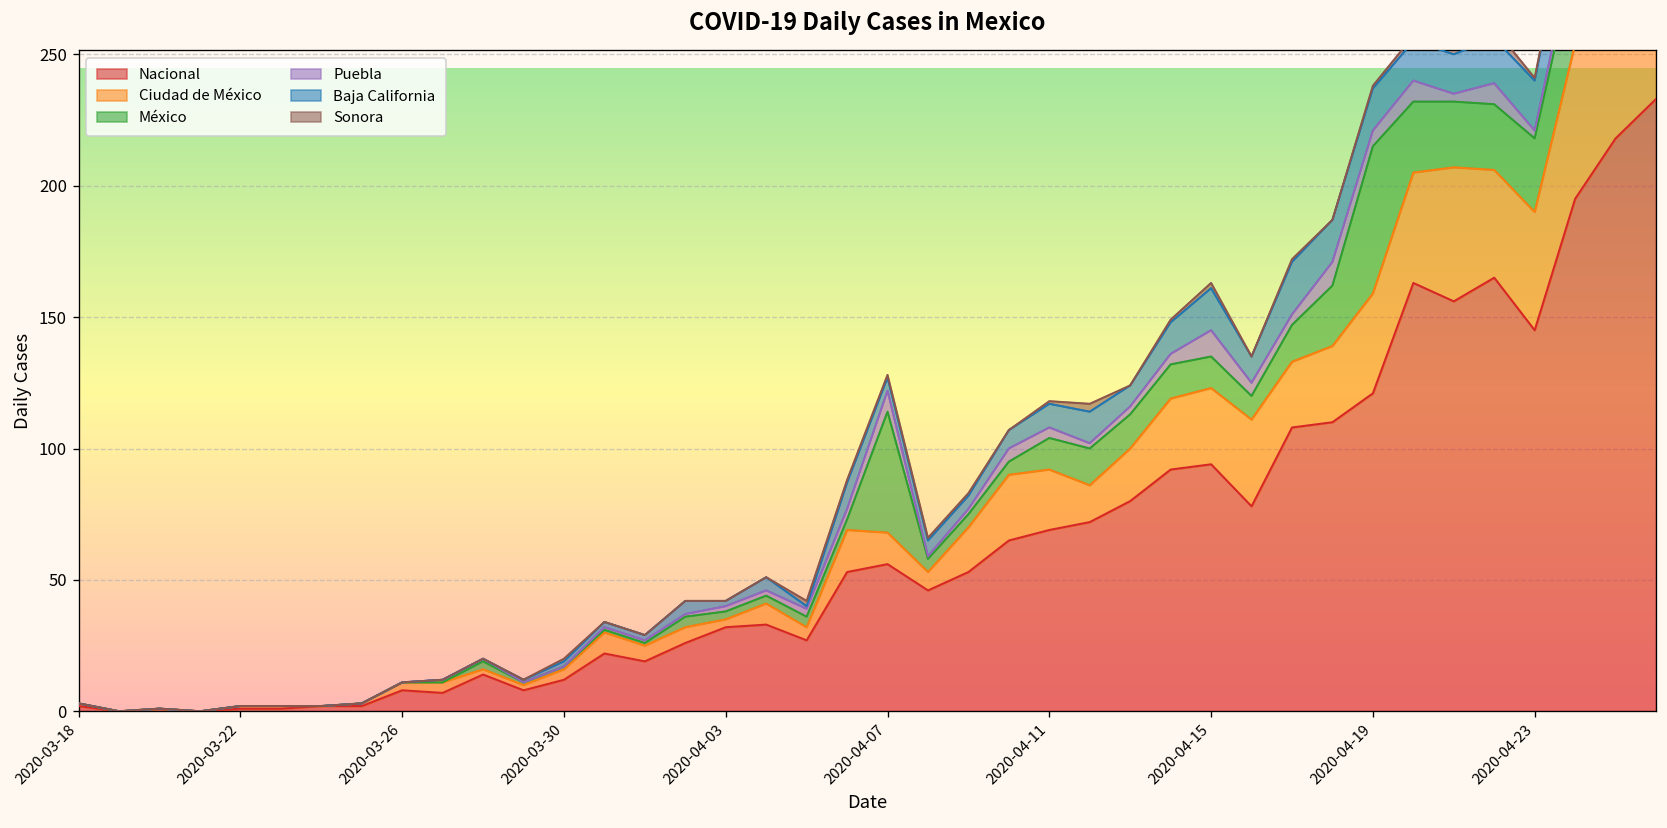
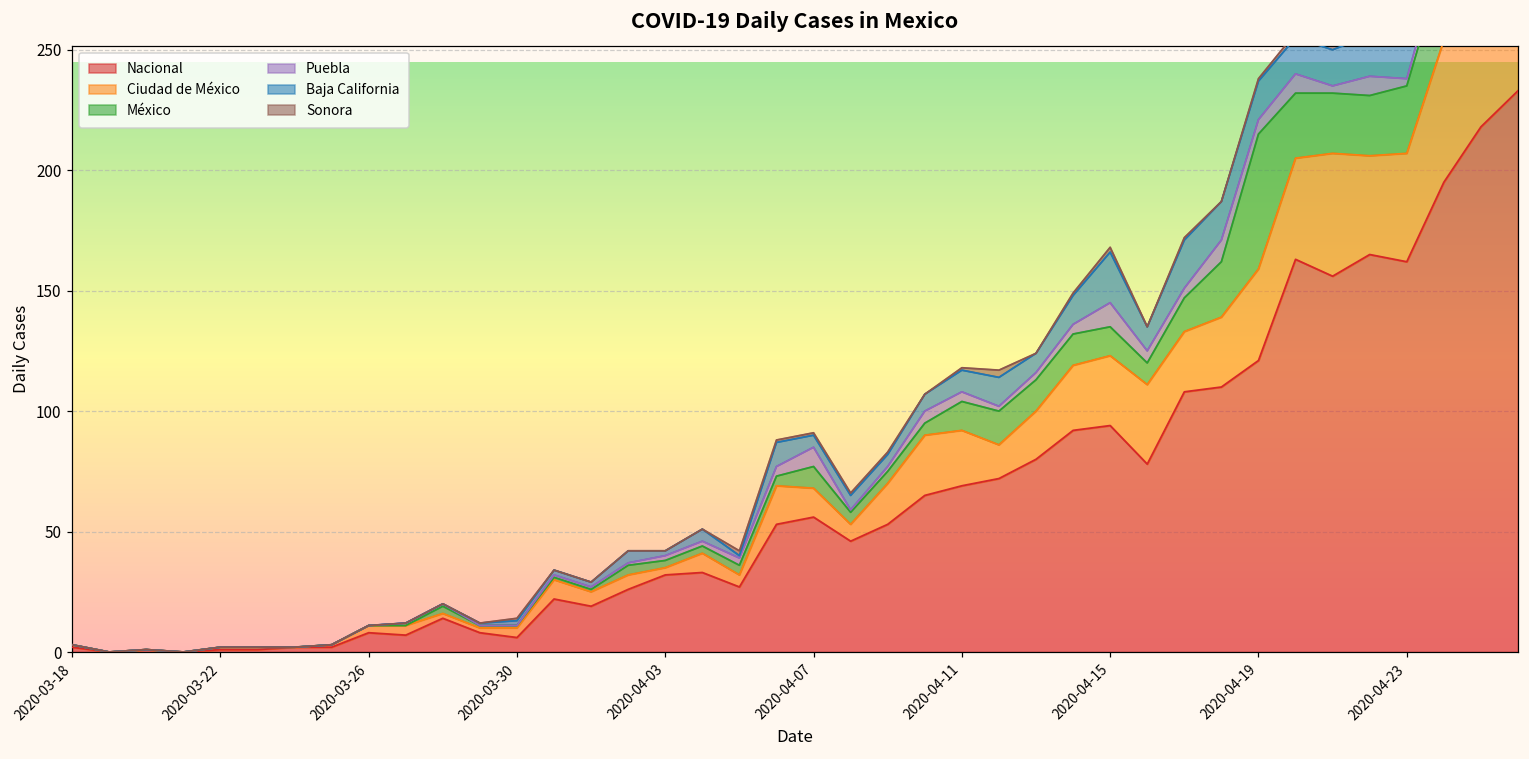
  {
    "Nacional": {
      "2020-03-26": 8,
-     "2020-03-30": 12,
+     "2020-03-30": 6,
      "2020-04-03": 32,
      "2020-04-07": 56,
      "2020-04-11": 69,
      "2020-04-15": 94,
      "2020-04-19": 121,
-     "2020-04-23": 145
+     "2020-04-23": 162
    },
    "Ciudad de México": {
      "2020-04-03": 3,
      "2020-04-07": 12,
      "2020-04-11": 23,
      "2020-04-15": 29,
      "2020-04-19": 38,
      "2020-04-23": 45
    },
    "México": {
      "2020-04-03": 3,
-     "2020-04-07": 46,
+     "2020-04-07": 9,
      "2020-04-11": 12,
      "2020-04-15": 12,
      "2020-04-19": 56,
      "2020-04-23": 28
    },
    "Puebla": {
      "2020-04-03": 2,
      "2020-04-07": 8,
      "2020-04-11": 4,
      "2020-04-15": 10,
      "2020-04-19": 6,
      "2020-04-23": 3
    },
    "Baja California": {
-     "2020-04-15": 16
+     "2020-04-15": 21
    },
    "Sonora": {
      "2020-04-15": 2
    }
  }
